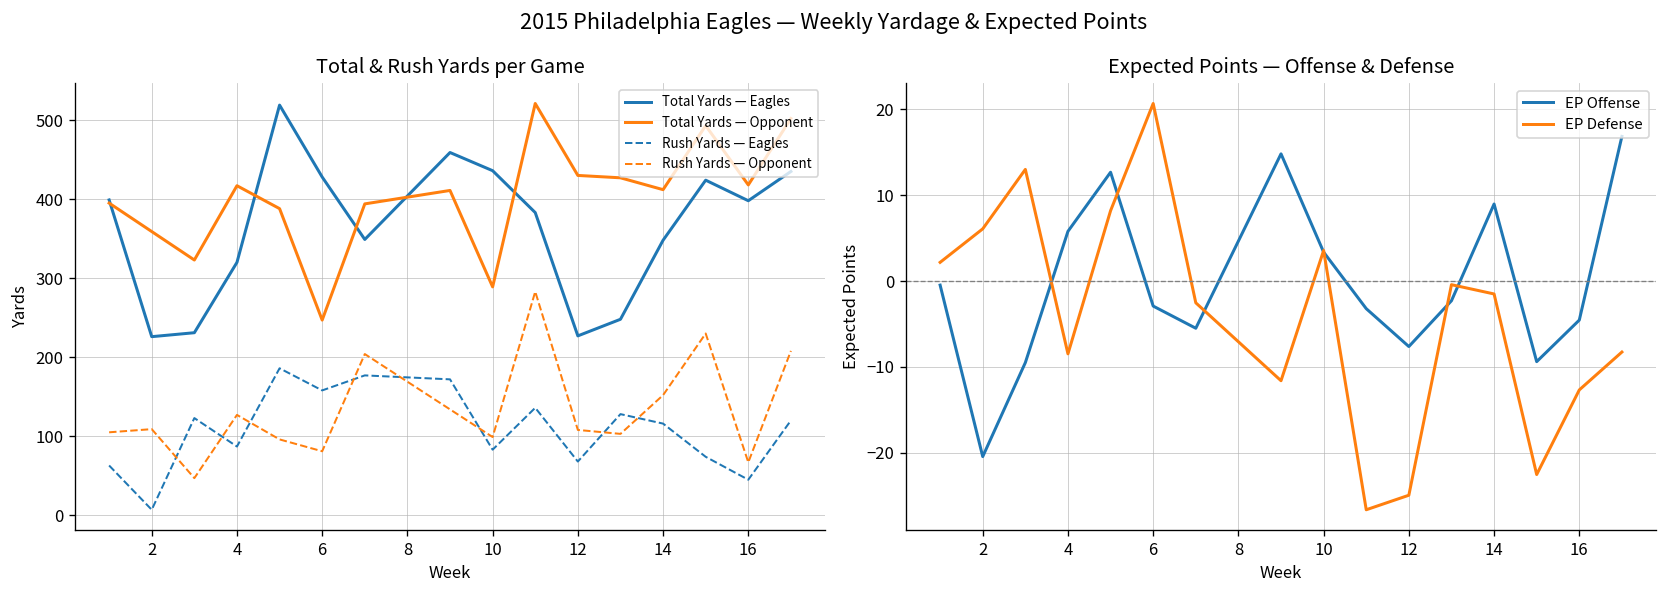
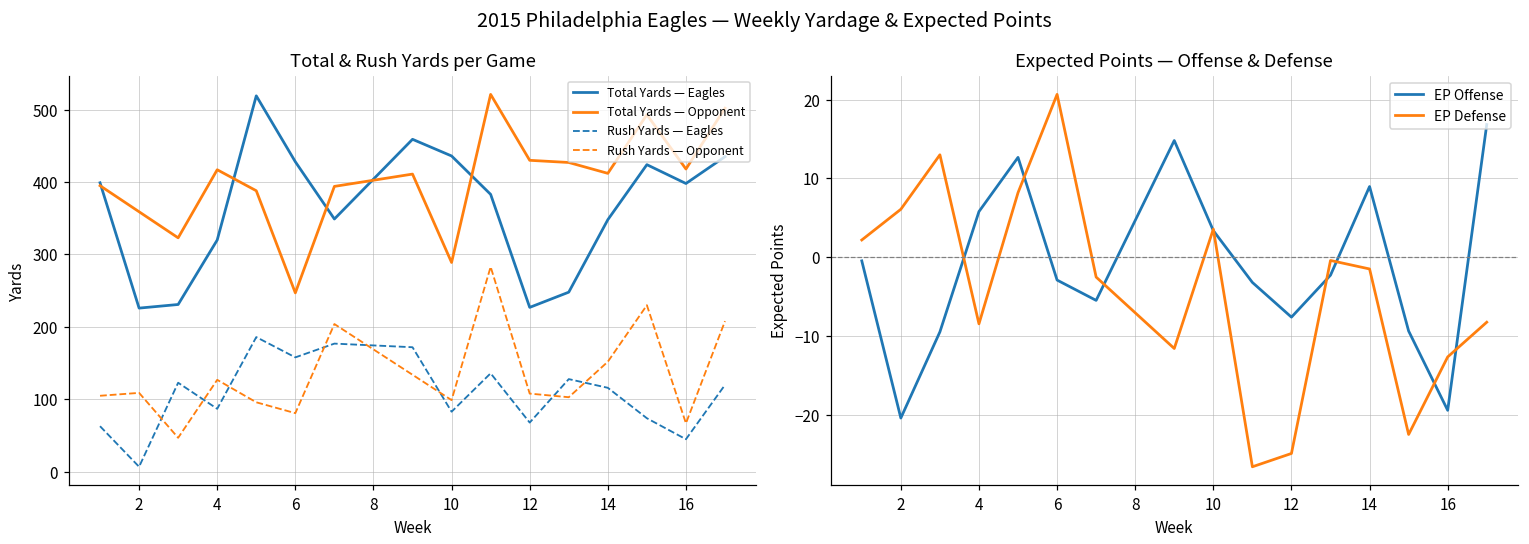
  {
    "Expected Points — Offense & Defense": {
      "EP Offense": {
        "2": -20,
        "4": 6,
        "6": -3,
        "12": -8,
        "14": 9,
-       "16": -5
+       "16": -19
      },
      "EP Defense": {
        "2": 6,
        "4": -8,
        "6": 21,
        "12": -25,
        "14": -2,
        "16": -13
      }
    }
  }
